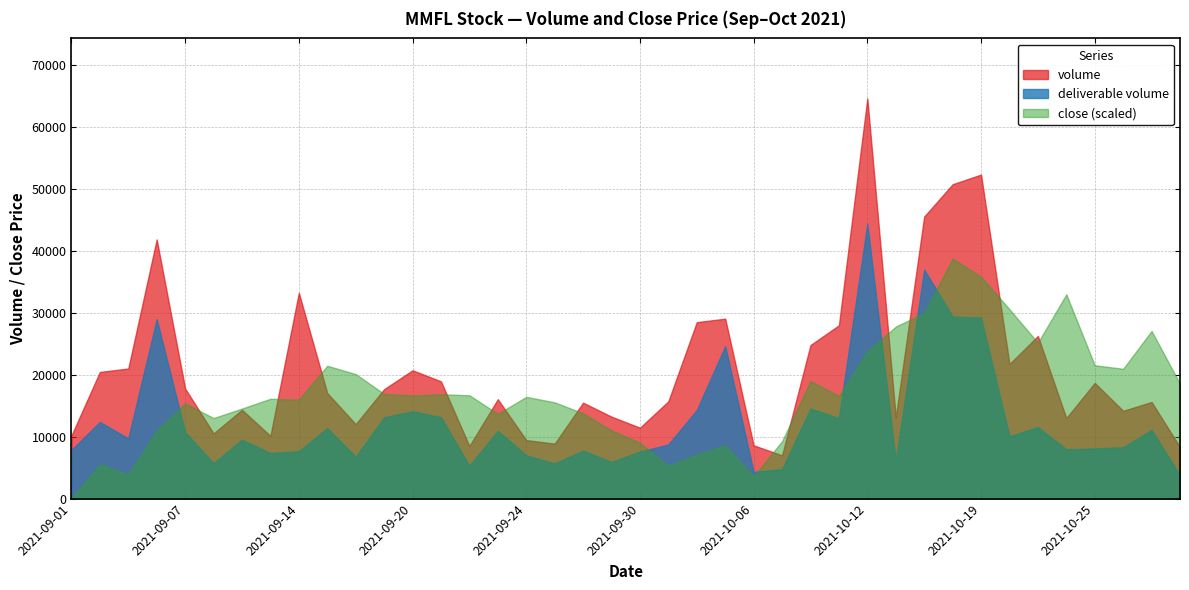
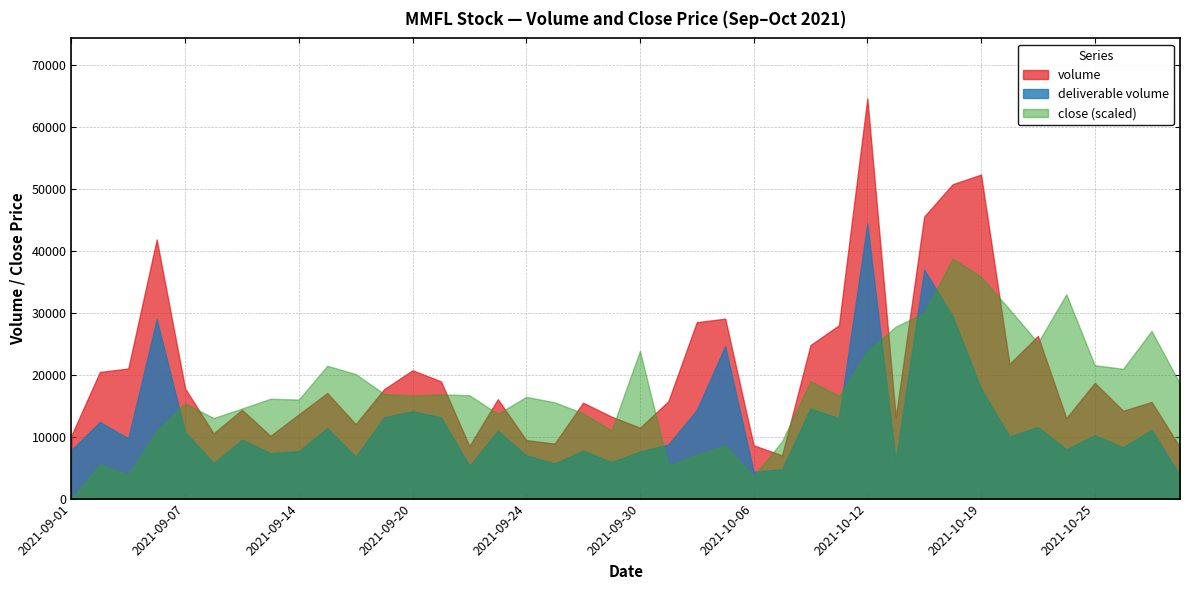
  {
    "volume": {
      "2021-09-01": 10000,
      "2021-09-07": 18000,
-     "2021-09-14": 33000,
+     "2021-09-14": 14000,
      "2021-09-20": 21000,
      "2021-09-24": 9000,
      "2021-09-30": 11000,
      "2021-10-06": 9000,
      "2021-10-12": 65000,
      "2021-10-19": 52000,
      "2021-10-25": 19000
    },
    "deliverable volume": {
      "2021-09-01": 8000,
      "2021-09-07": 11000,
      "2021-09-14": 8000,
      "2021-09-20": 14000,
      "2021-09-24": 7000,
      "2021-09-30": 8000,
      "2021-10-06": 4000,
      "2021-10-12": 44000,
-     "2021-10-19": 29000,
-     "2021-10-25": 8000
+     "2021-10-19": 18000,
+     "2021-10-25": 10000
    },
    "close (scaled)": {
      "2021-09-01": 0,
      "2021-09-07": 15000,
      "2021-09-14": 16000,
      "2021-09-20": 17000,
      "2021-09-24": 16000,
-     "2021-09-30": 9000,
+     "2021-09-30": 24000,
      "2021-10-06": 4000,
      "2021-10-12": 24000,
      "2021-10-19": 36000,
      "2021-10-25": 22000
    }
  }
